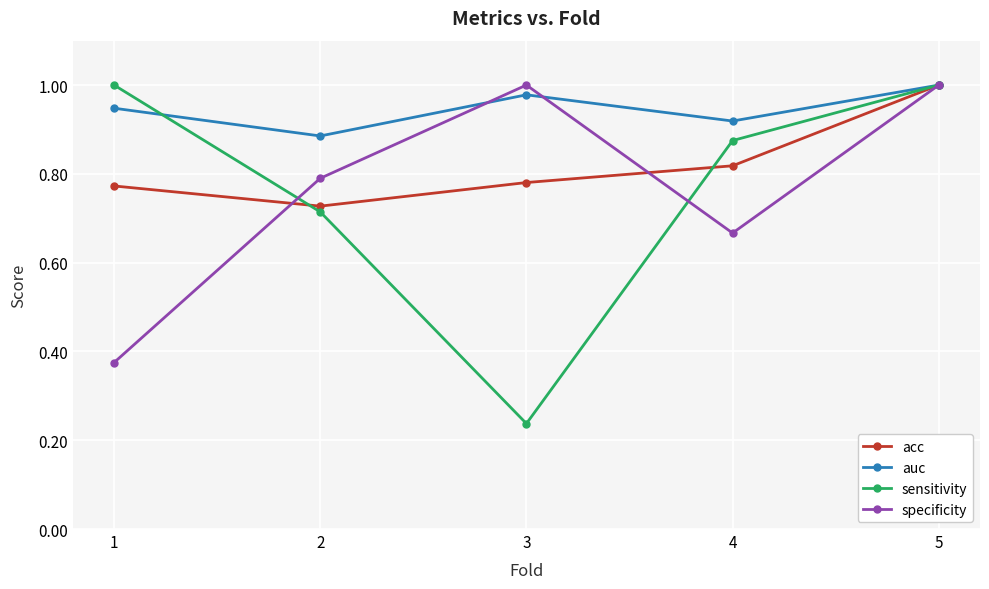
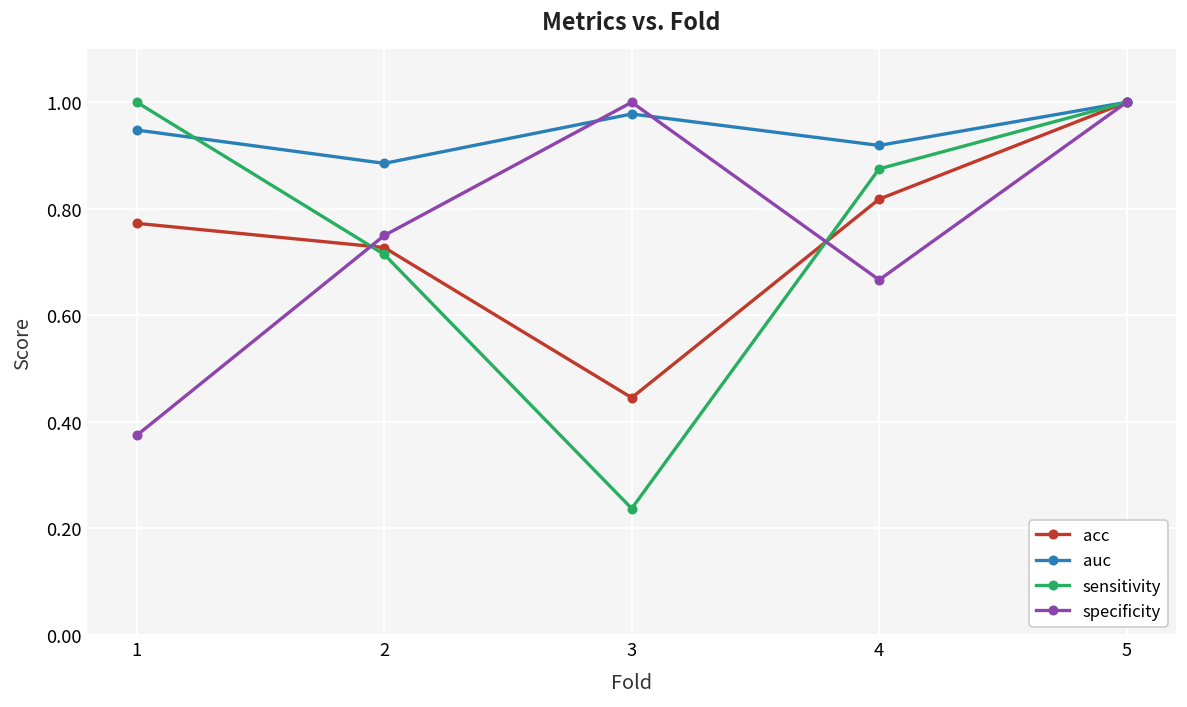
  {
    "acc": {
      "1": 0.77,
      "2": 0.73,
-     "3": 0.78,
+     "3": 0.45,
      "4": 0.82
    },
    "auc": {
      "1": 0.95,
      "2": 0.89,
      "3": 0.98,
      "4": 0.92
    },
    "sensitivity": {
      "1": 1.00,
      "2": 0.71,
      "3": 0.24,
      "4": 0.88
    },
    "specificity": {
      "1": 0.38,
-     "2": 0.79,
+     "2": 0.75,
      "3": 1.00,
      "4": 0.67
    }
  }
